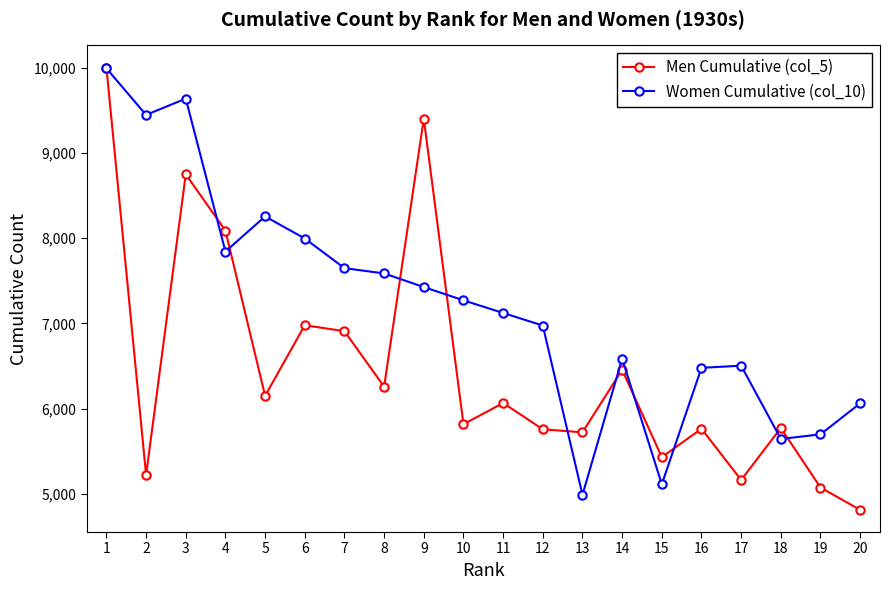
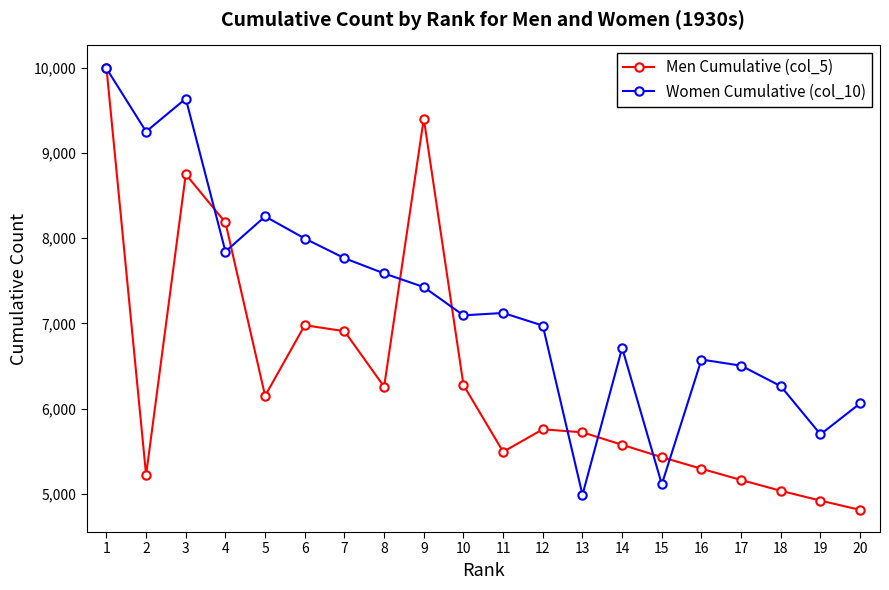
  {
    "Men Cumulative (col_5)": {
      "2": "5,200",
      "3": "8,800",
-     "4": "8,100",
+     "4": "8,200",
      "5": "6,200",
      "6": "7,000",
      "7": "6,900",
      "8": "6,300",
      "9": "9,400",
-     "10": "5,800",
-     "11": "6,100",
+     "10": "6,300",
+     "11": "5,500",
      "12": "5,800",
      "13": "5,700",
-     "14": "6,500",
+     "14": "5,600",
      "15": "5,400",
-     "16": "5,800",
+     "16": "5,300",
      "17": "5,200",
-     "18": "5,800",
-     "19": "5,100",
+     "18": "5,000",
+     "19": "4,900",
      "20": "4,800"
    },
    "Women Cumulative (col_10)": {
-     "2": "9,400",
+     "2": "9,300",
      "3": "9,600",
      "4": "7,800",
      "5": "8,300",
      "6": "8,000",
-     "7": "7,600",
+     "7": "7,800",
      "8": "7,600",
      "9": "7,400",
-     "10": "7,300",
+     "10": "7,100",
      "11": "7,100",
      "12": "7,000",
      "13": "5,000",
-     "14": "6,600",
+     "14": "6,700",
      "15": "5,100",
-     "16": "6,500",
+     "16": "6,600",
      "17": "6,500",
-     "18": "5,600",
+     "18": "6,300",
      "19": "5,700",
      "20": "6,100"
    }
  }
